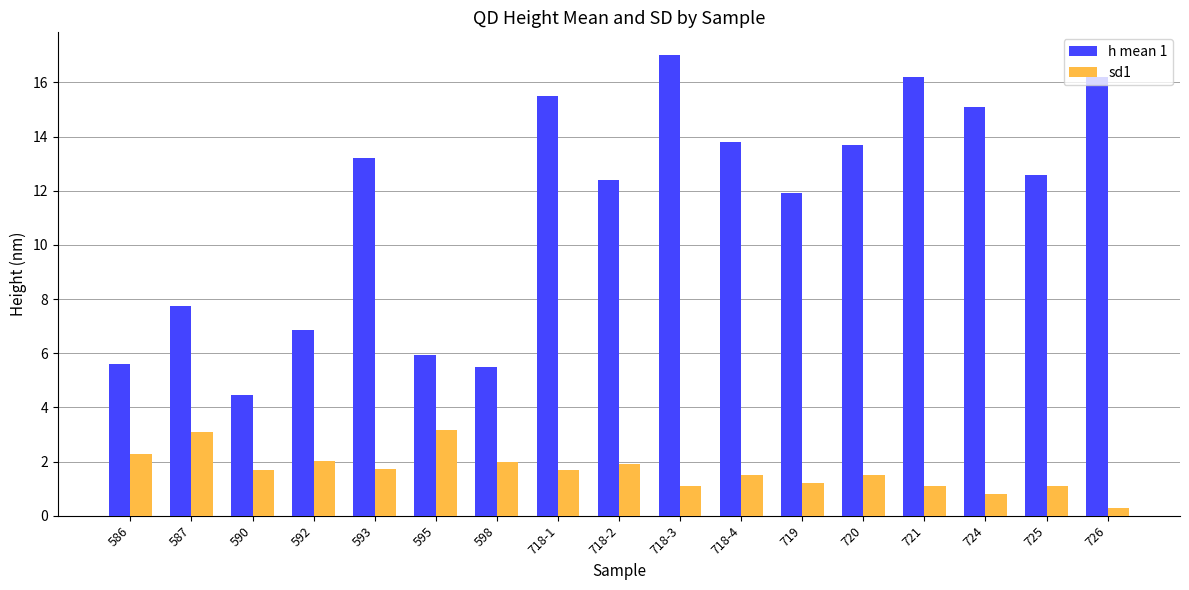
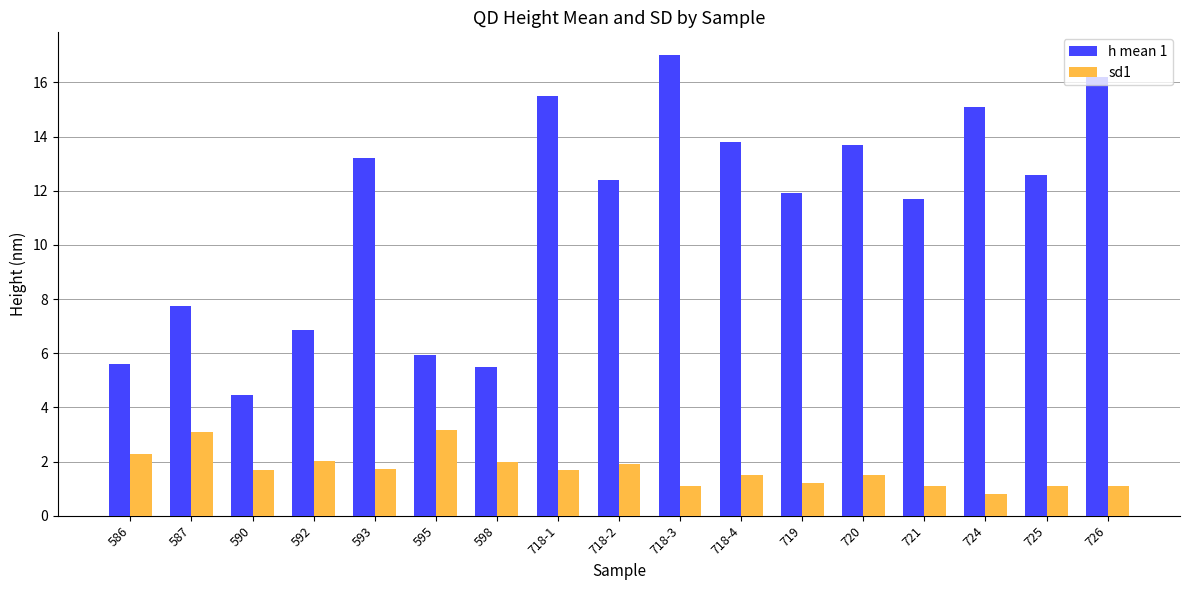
  {
    "h mean 1": {
      "586": 5.6,
      "587": 7.8,
      "590": 4.5,
      "592": 6.9,
      "593": 13.2,
      "595": 6.0,
      "598": 5.5,
      "718-1": 15.5,
      "718-2": 12.4,
      "718-3": 17.0,
      "718-4": 13.8,
      "719": 11.9,
      "720": 13.7,
-     "721": 16.2,
+     "721": 11.7,
      "724": 15.1,
      "725": 12.6
    },
    "sd1": {
      "586": 2.3,
      "587": 3.1,
      "590": 1.7,
      "592": 2.0,
      "593": 1.7,
      "595": 3.2,
      "598": 2.0,
      "718-1": 1.7,
      "718-2": 1.9,
      "718-3": 1.1,
      "718-4": 1.5,
      "719": 1.2,
      "720": 1.5,
      "721": 1.1,
      "724": 0.8,
      "725": 1.1,
-     "726": 0.3
+     "726": 1.1
    }
  }
